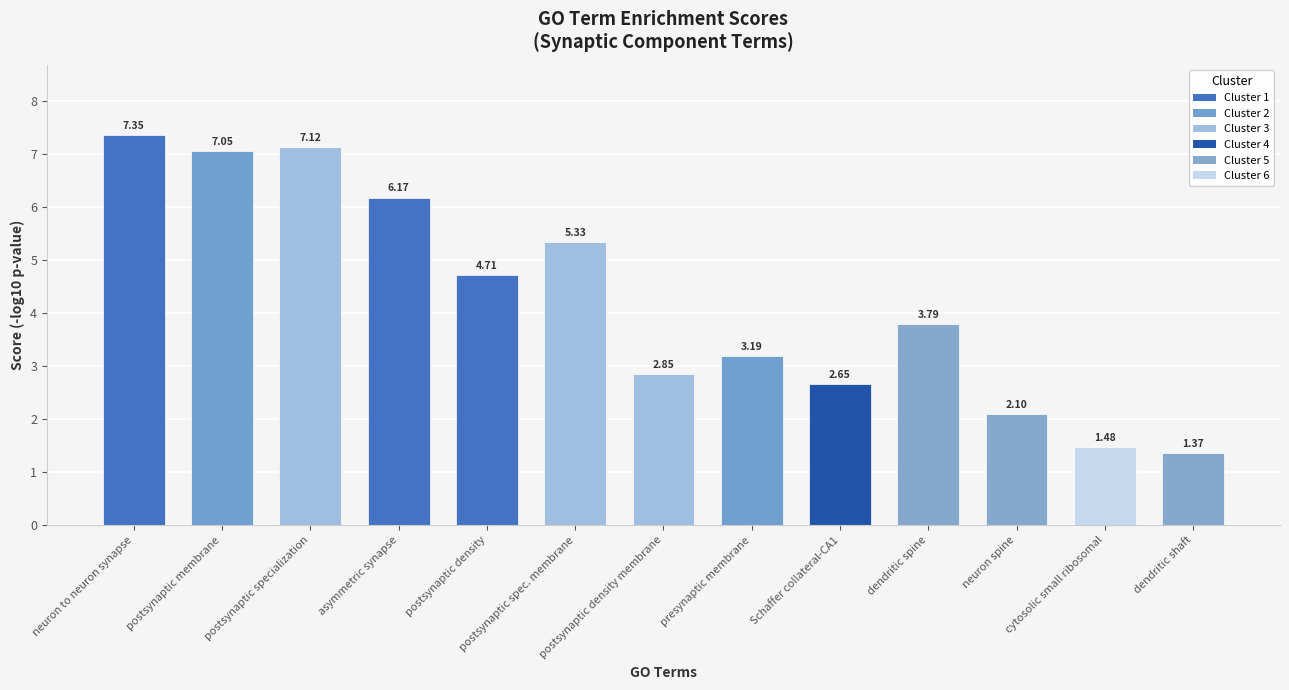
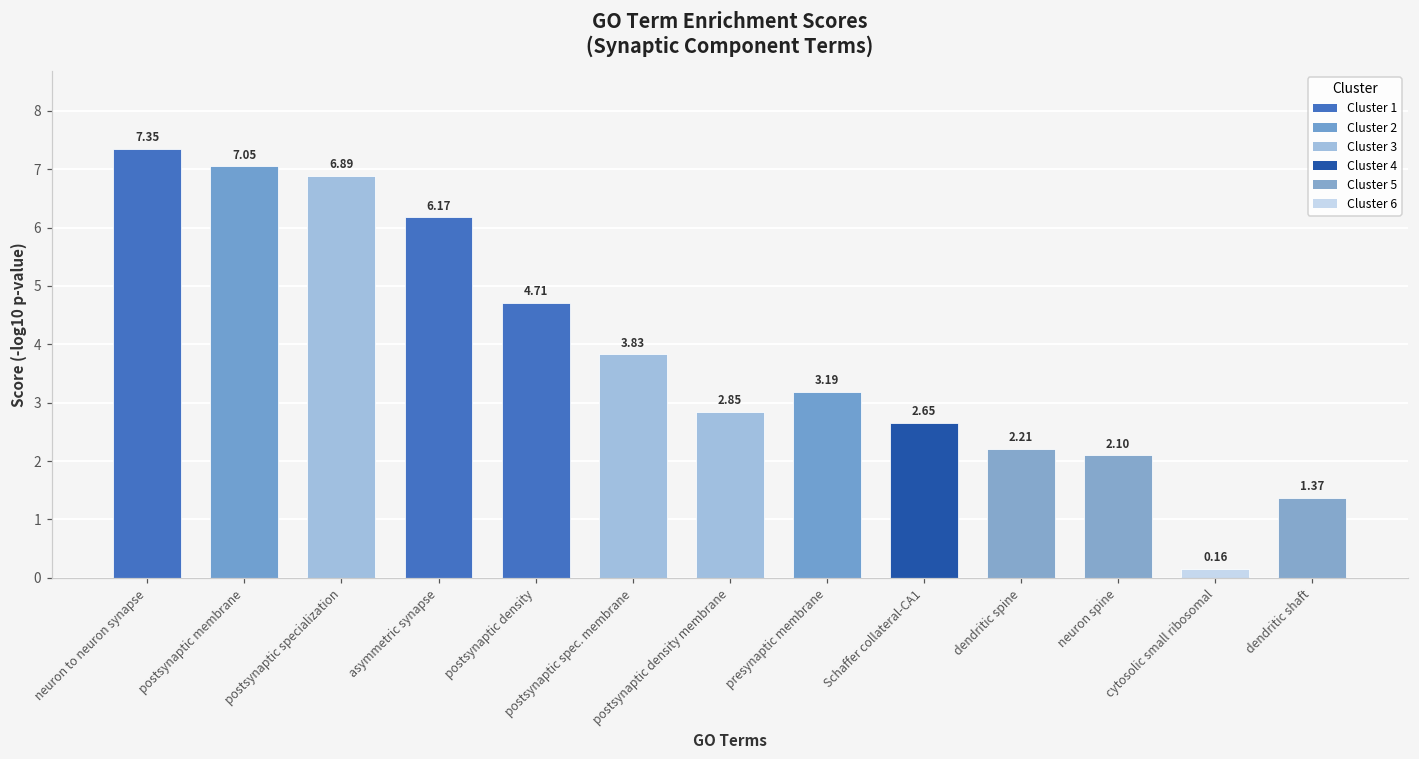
  {
    "neuron to neuron synapse": 7.35,
    "postsynaptic membrane": 7.05,
-   "postsynaptic specialization": 7.12,
+   "postsynaptic specialization": 6.89,
    "asymmetric synapse": 6.17,
    "postsynaptic density": 4.71,
-   "postsynaptic spec. membrane": 5.33,
+   "postsynaptic spec. membrane": 3.83,
    "postsynaptic density membrane": 2.85,
    "presynaptic membrane": 3.19,
    "Schaffer collateral-CA1": 2.65,
-   "dendritic spine": 3.79,
+   "dendritic spine": 2.21,
    "neuron spine": 2.10,
-   "cytosolic small ribosomal": 1.48,
+   "cytosolic small ribosomal": 0.16,
    "dendritic shaft": 1.37
  }
